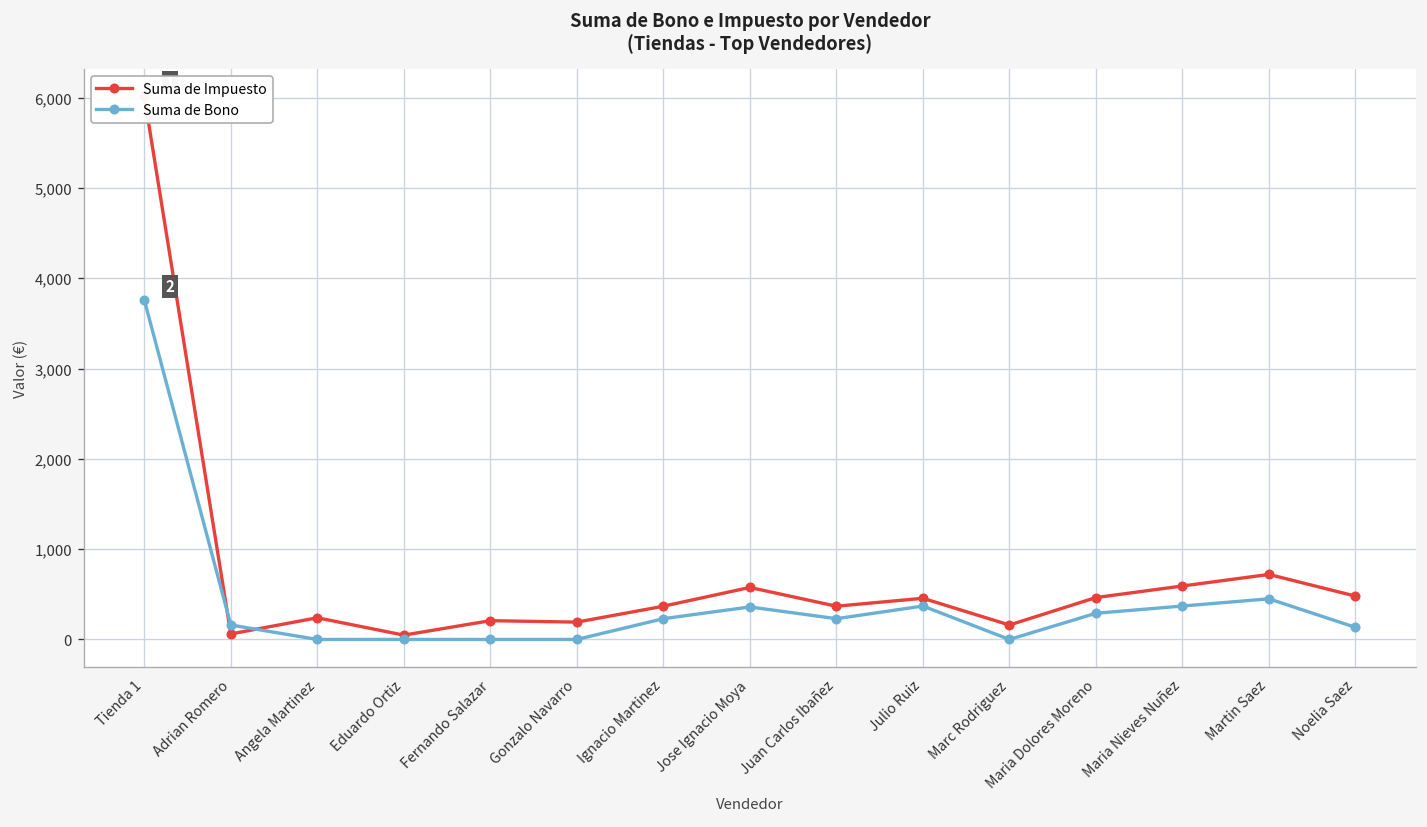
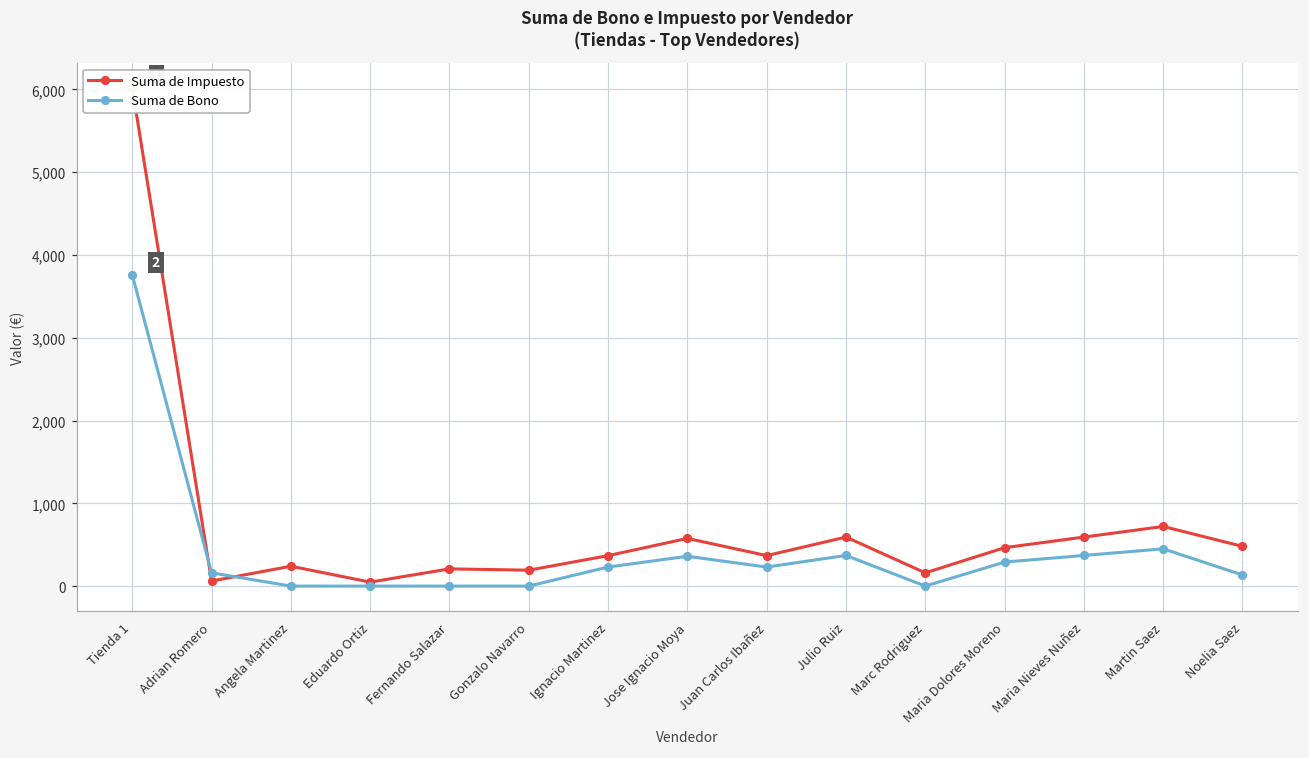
  {
    "Suma de Impuesto": {
      "Adrian Romero": 100,
      "Angela Martinez": 200,
      "Eduardo Ortiz": 0,
      "Fernando Salazar": 200,
      "Gonzalo Navarro": 200,
      "Ignacio Martinez": 400,
      "Jose Ignacio Moya": 600,
      "Juan Carlos Ibañez": 400,
-     "Julio Ruiz": 500,
+     "Julio Ruiz": 600,
      "Marc Rodriguez": 200,
      "Maria Dolores Moreno": 500,
      "Maria Nieves Nuñez": 600,
      "Martin Saez": 700,
      "Noelia Saez": 500
    },
    "Suma de Bono": {
      "Adrian Romero": 200,
      "Angela Martinez": 0,
      "Eduardo Ortiz": 0,
      "Fernando Salazar": 0,
      "Gonzalo Navarro": 0,
      "Ignacio Martinez": 200,
      "Jose Ignacio Moya": 400,
      "Juan Carlos Ibañez": 200,
      "Julio Ruiz": 400,
      "Marc Rodriguez": 0,
      "Maria Dolores Moreno": 300,
      "Maria Nieves Nuñez": 400,
      "Martin Saez": 500,
      "Noelia Saez": 100
    }
  }
